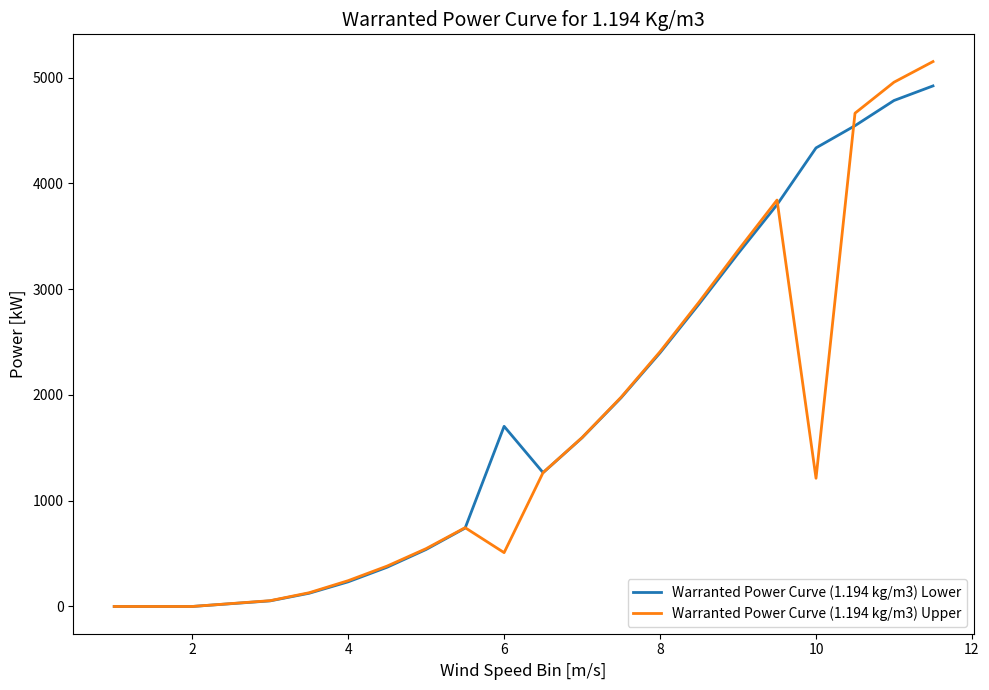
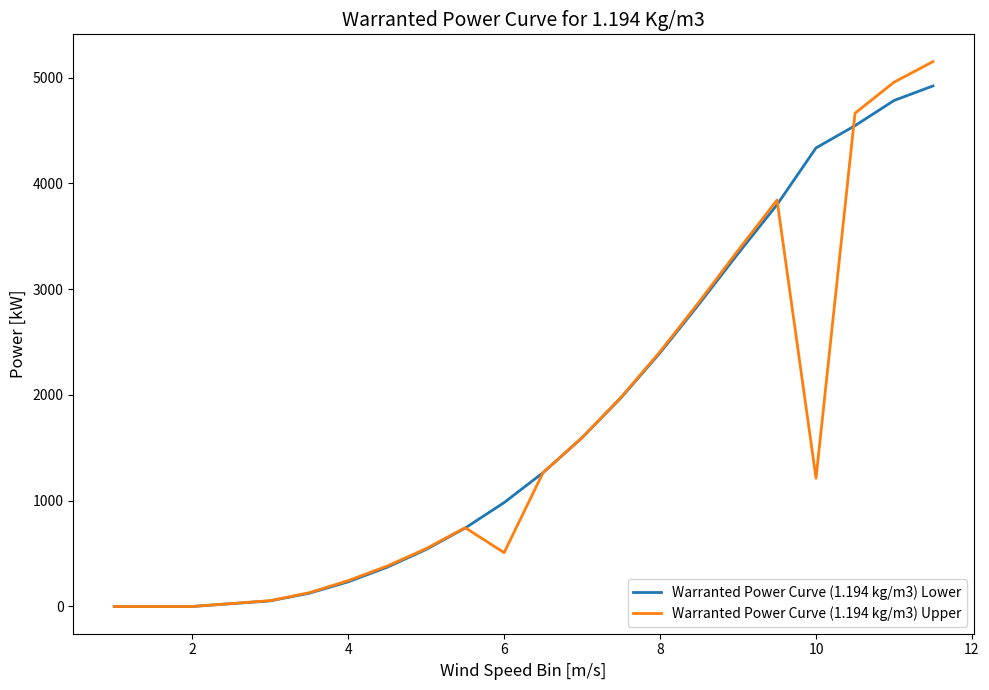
  {
    "Warranted Power Curve (1.194 kg/m3) Lower": {
-     "6": 1700,
+     "6": 980,
      "10": 4340
    },
    "Warranted Power Curve (1.194 kg/m3) Upper": {
      "6": 510,
      "10": 1210
    }
  }
